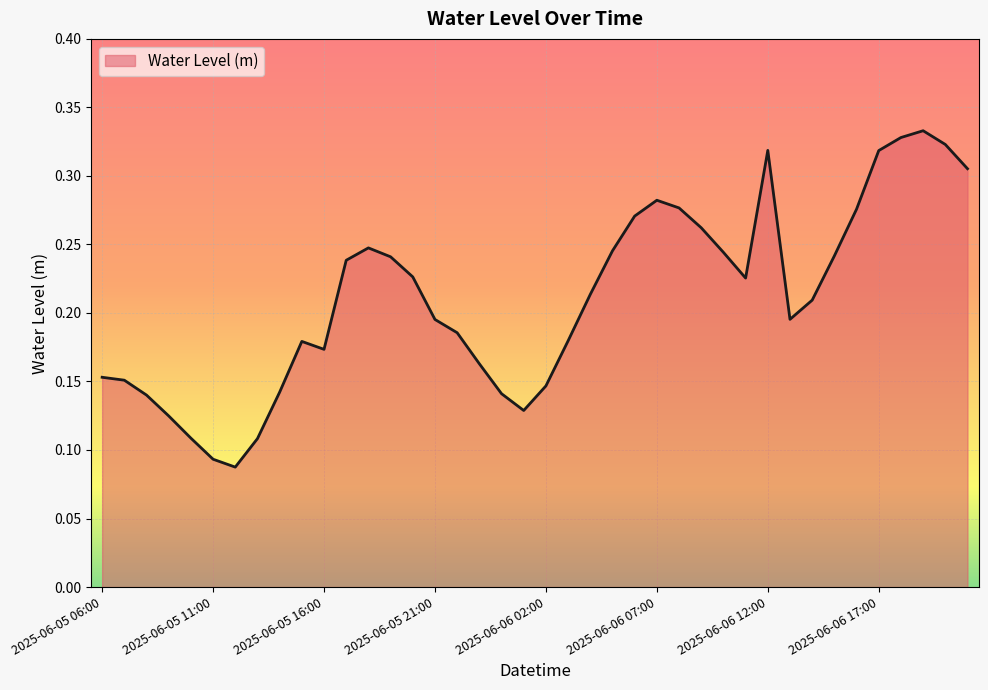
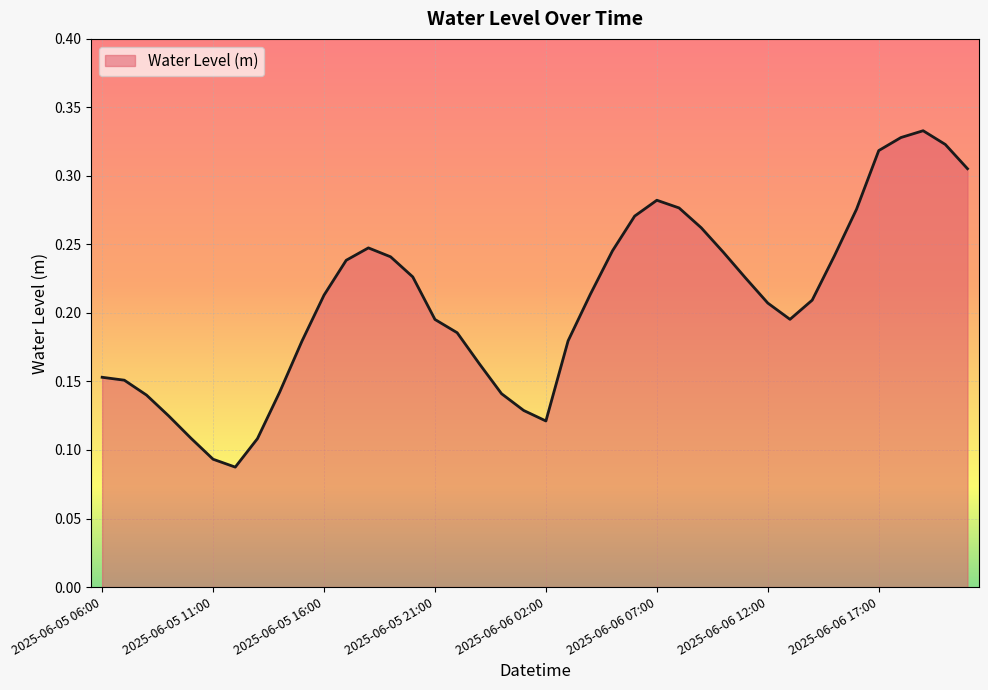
  {
    "2025-06-05 06:00": 0.153,
    "2025-06-05 11:00": 0.093,
-   "2025-06-05 16:00": 0.173,
+   "2025-06-05 16:00": 0.213,
    "2025-06-05 21:00": 0.195,
-   "2025-06-06 02:00": 0.147,
+   "2025-06-06 02:00": 0.121,
    "2025-06-06 07:00": 0.282,
-   "2025-06-06 12:00": 0.319,
+   "2025-06-06 12:00": 0.207,
    "2025-06-06 17:00": 0.318
  }
